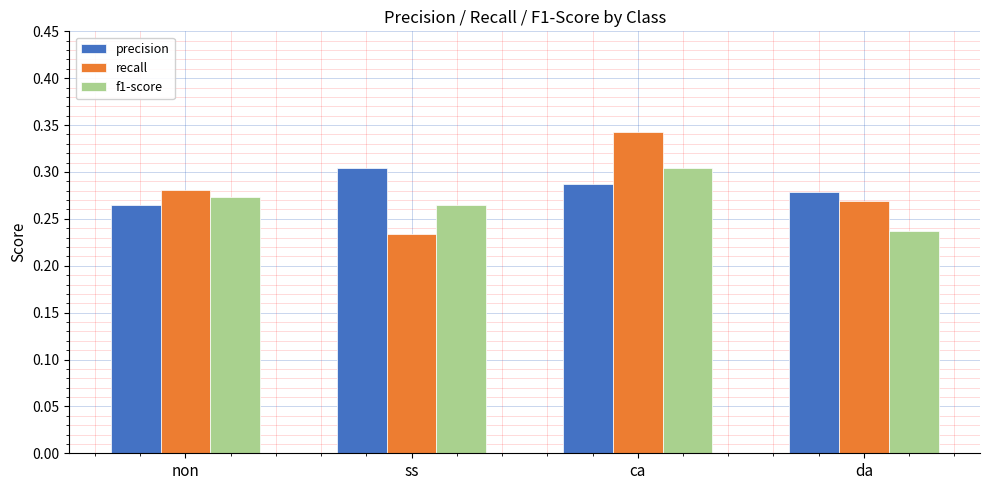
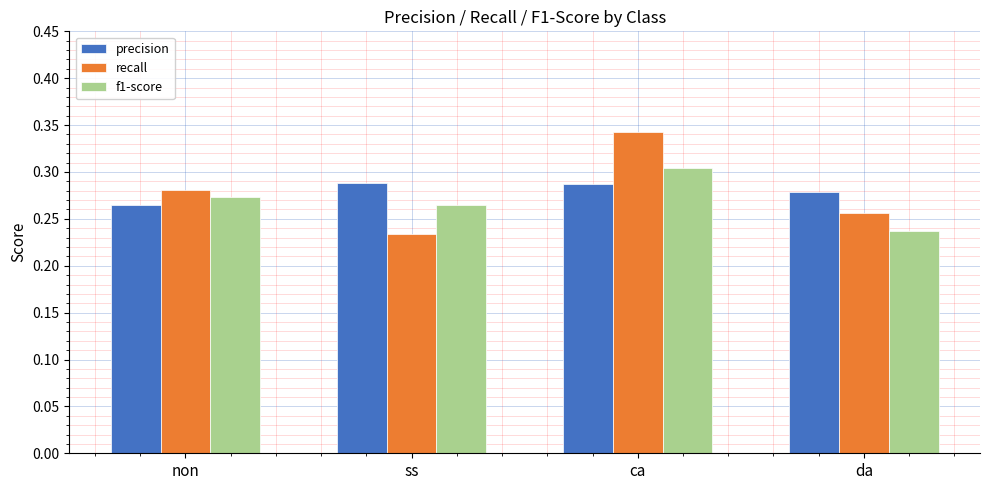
  {
    "precision": {
      "non": 0.27,
-     "ss": 0.30,
+     "ss": 0.29,
      "ca": 0.29,
      "da": 0.28
    },
    "recall": {
      "non": 0.28,
      "ss": 0.23,
      "ca": 0.34,
-     "da": 0.27
+     "da": 0.26
    },
    "f1-score": {
      "non": 0.27,
      "ss": 0.26,
      "ca": 0.30,
      "da": 0.24
    }
  }
